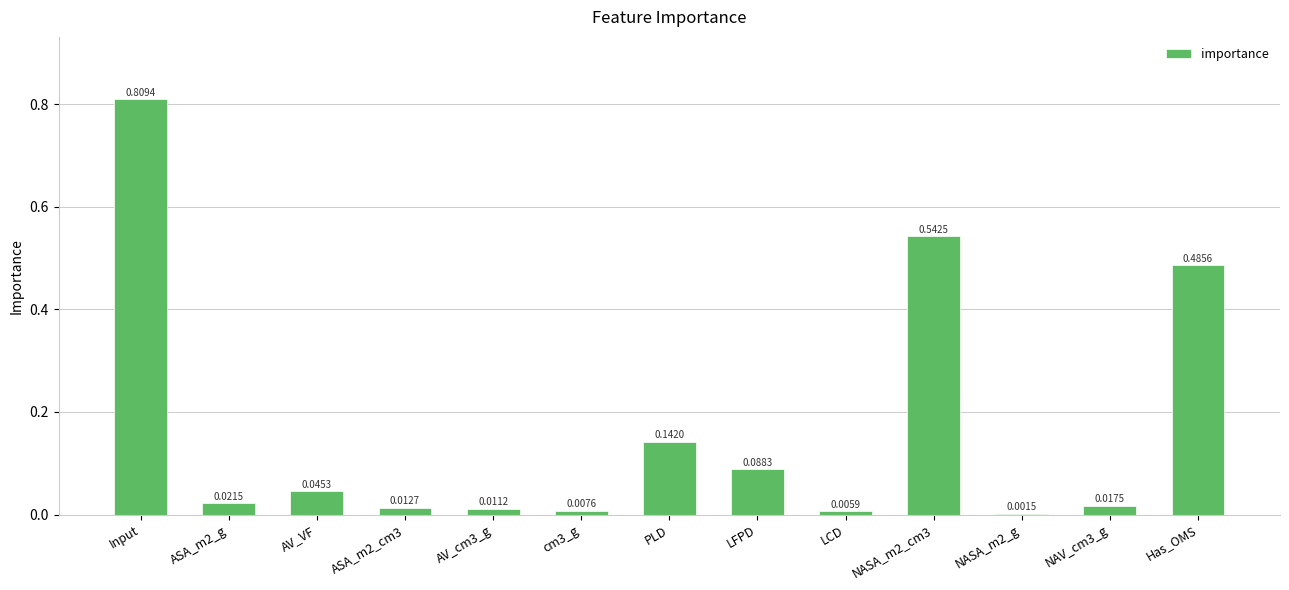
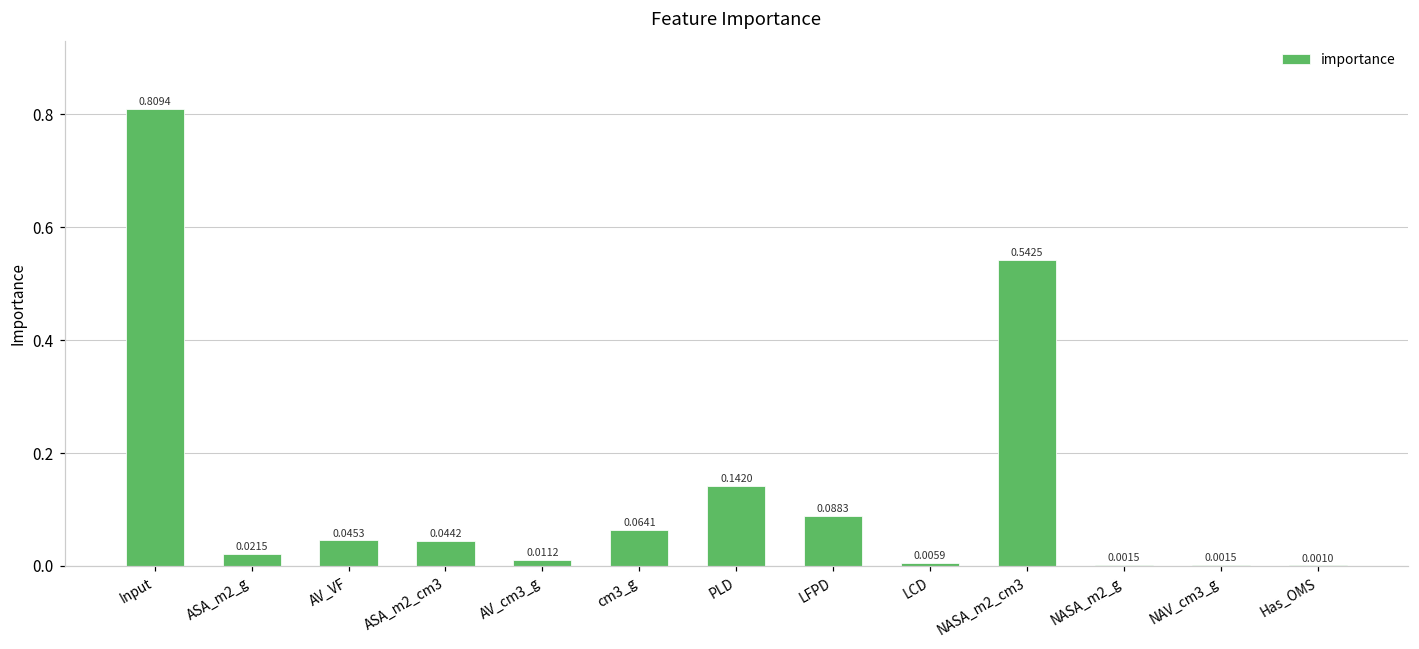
  {
    "Input": 0.8094,
    "ASA_m2_g": 0.0215,
    "AV_VF": 0.0453,
-   "ASA_m2_cm3": 0.0127,
+   "ASA_m2_cm3": 0.0442,
    "AV_cm3_g": 0.0112,
-   "cm3_g": 0.0076,
+   "cm3_g": 0.0641,
    "PLD": 0.1420,
    "LFPD": 0.0883,
    "LCD": 0.0059,
    "NASA_m2_cm3": 0.5425,
    "NASA_m2_g": 0.0015,
-   "NAV_cm3_g": 0.0175,
-   "Has_OMS": 0.4856
+   "NAV_cm3_g": 0.0015,
+   "Has_OMS": 0.0010
  }
